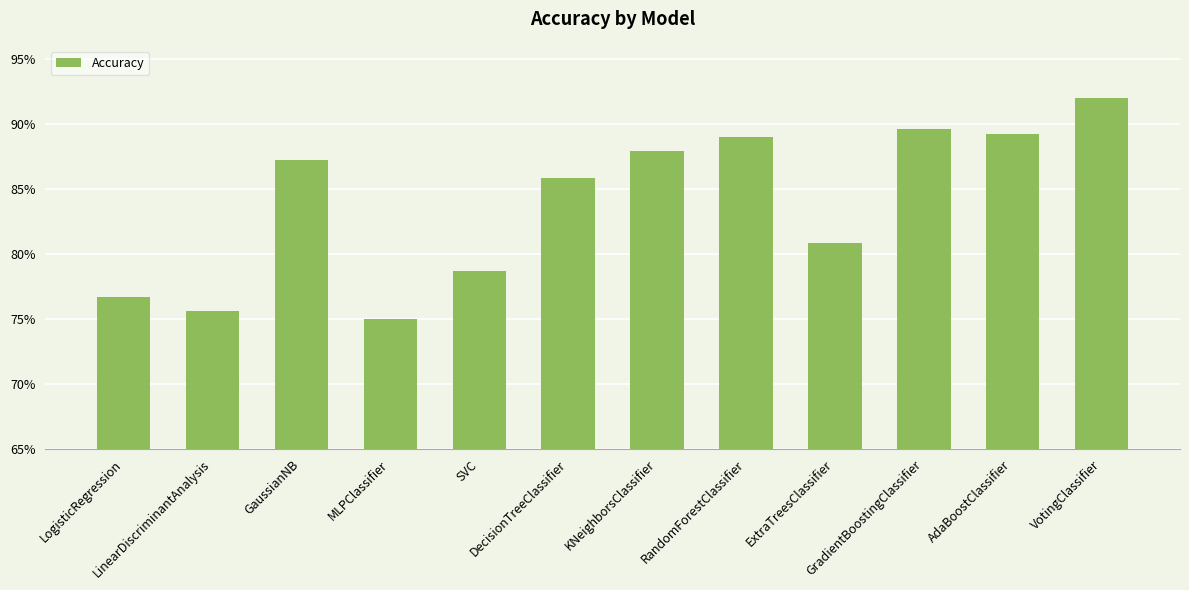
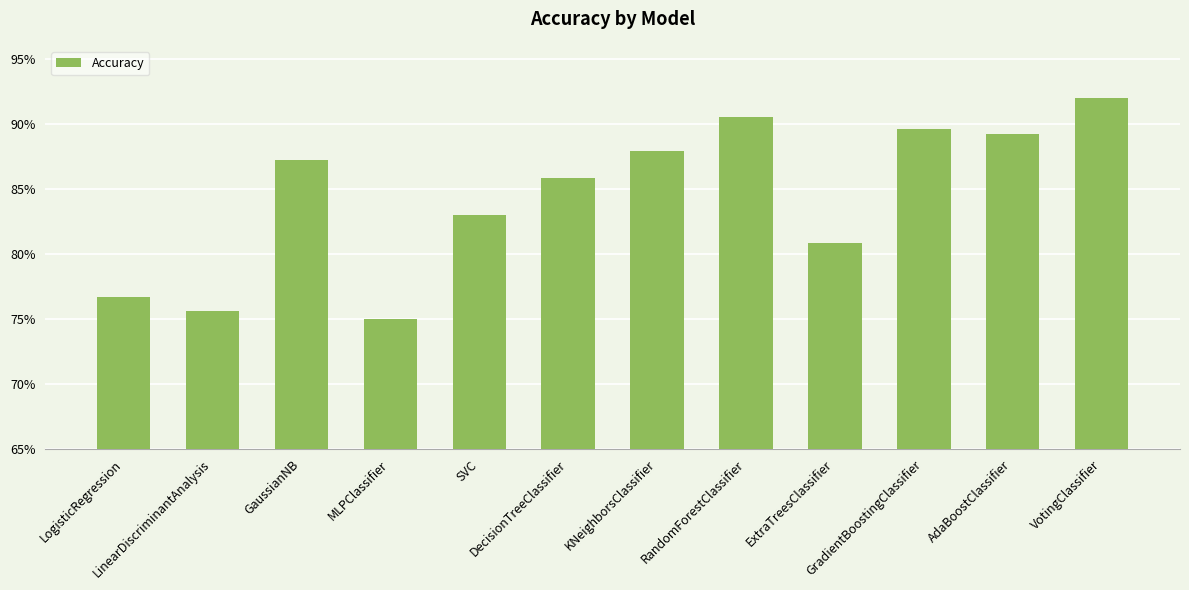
  {
    "LogisticRegression": "76.7%",
    "LinearDiscriminantAnalysis": "75.6%",
    "GaussianNB": "87.2%",
    "MLPClassifier": "75.0%",
-   "SVC": "78.7%",
+   "SVC": "83.0%",
    "DecisionTreeClassifier": "85.8%",
    "KNeighborsClassifier": "87.9%",
-   "RandomForestClassifier": "89.0%",
+   "RandomForestClassifier": "90.6%",
    "ExtraTreesClassifier": "80.8%",
    "GradientBoostingClassifier": "89.6%",
    "AdaBoostClassifier": "89.2%",
    "VotingClassifier": "92.0%"
  }
